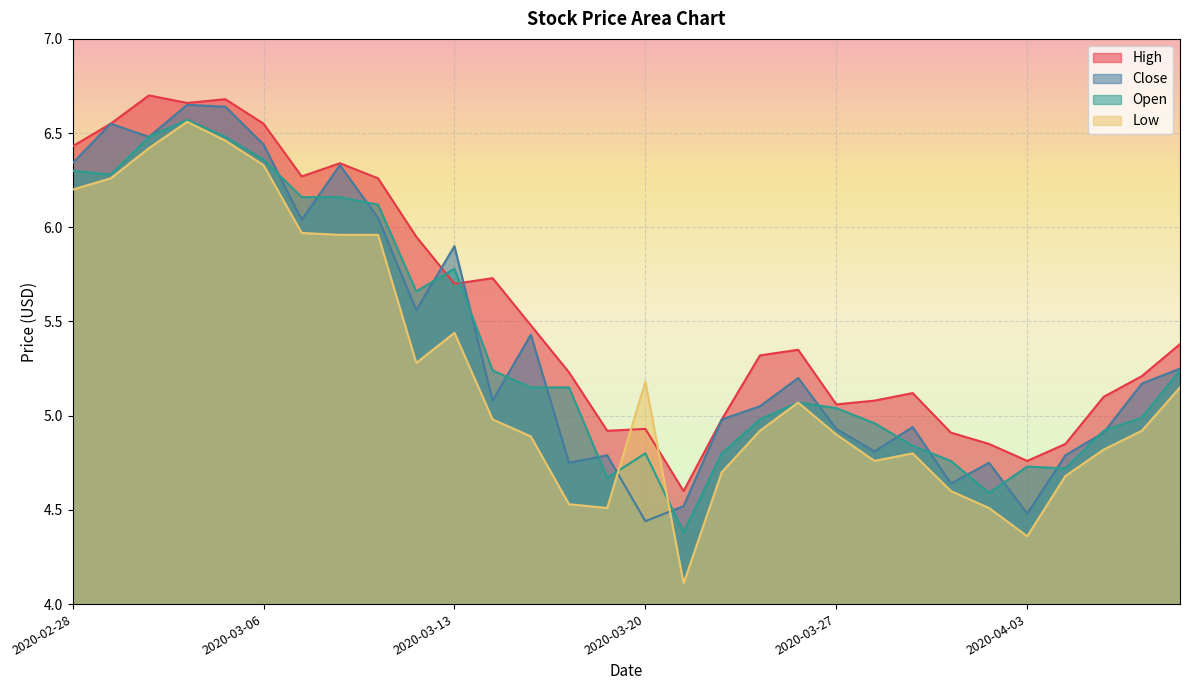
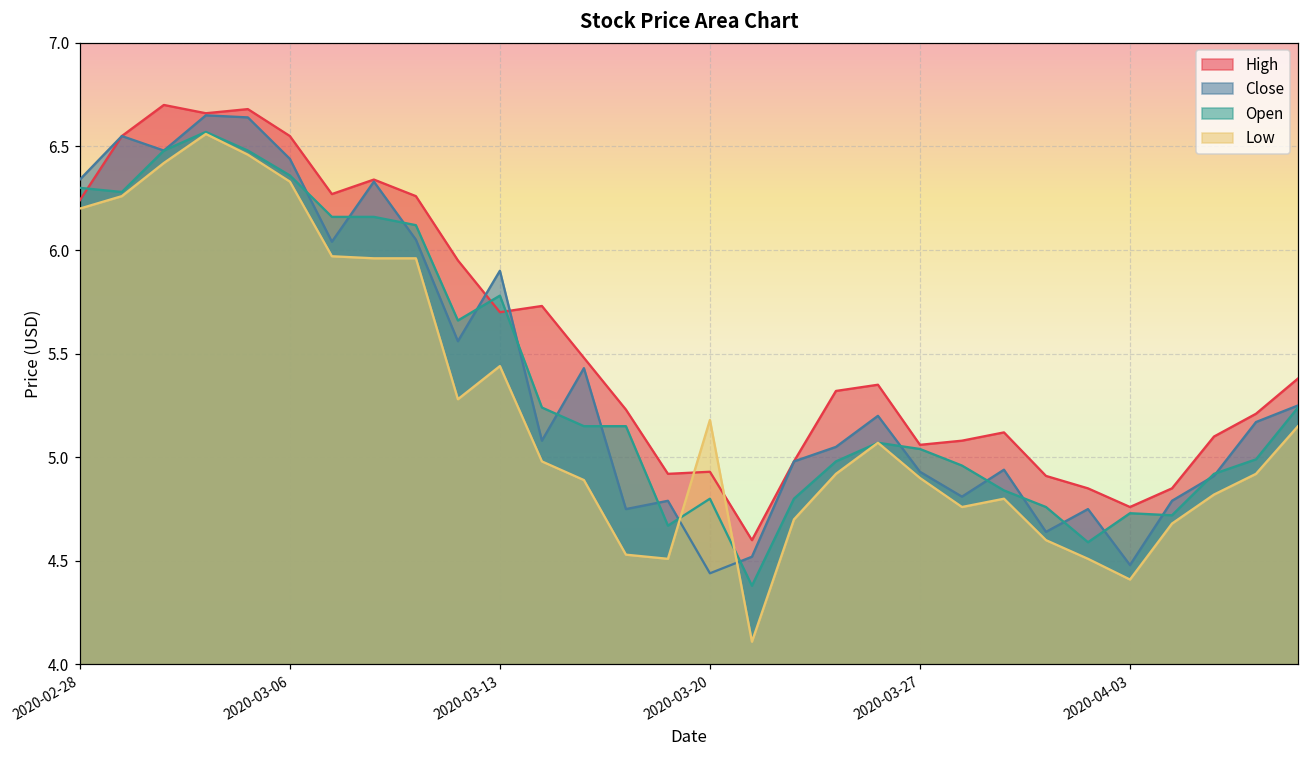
  {
    "High": {
-     "2020-02-28": 6.43,
+     "2020-02-28": 6.24,
      "2020-03-06": 6.55,
      "2020-03-13": 5.70,
      "2020-03-20": 4.93,
      "2020-03-27": 5.06,
      "2020-04-03": 4.76
    },
    "Low": {
      "2020-02-28": 6.20,
      "2020-03-06": 6.33,
      "2020-03-13": 5.44,
      "2020-03-20": 5.18,
      "2020-03-27": 4.90,
-     "2020-04-03": 4.36
+     "2020-04-03": 4.41
    }
  }
